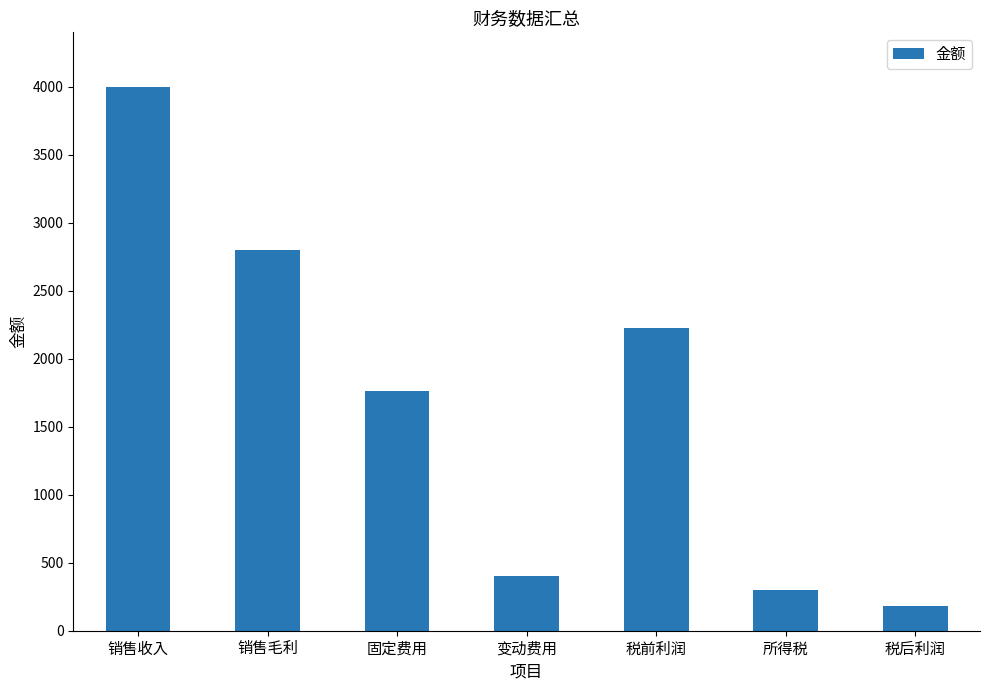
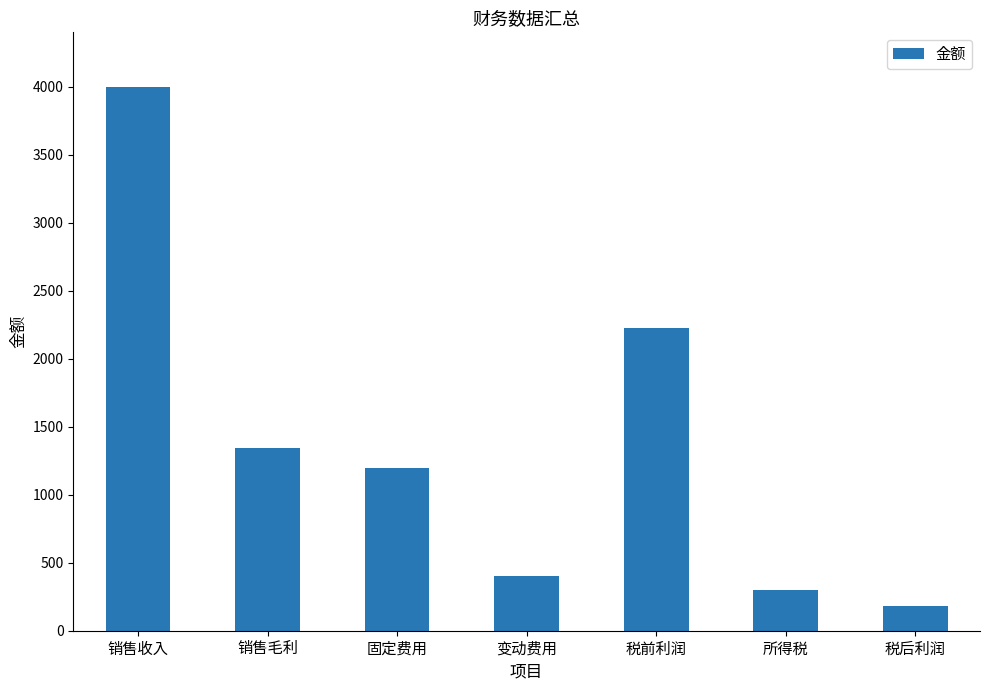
  {
    "销售收入": 4000,
-   "销售毛利": 2800,
-   "固定费用": 1770,
+   "销售毛利": 1340,
+   "固定费用": 1200,
    "变动费用": 400,
    "税前利润": 2230,
    "所得税": 300,
    "税后利润": 180
  }
